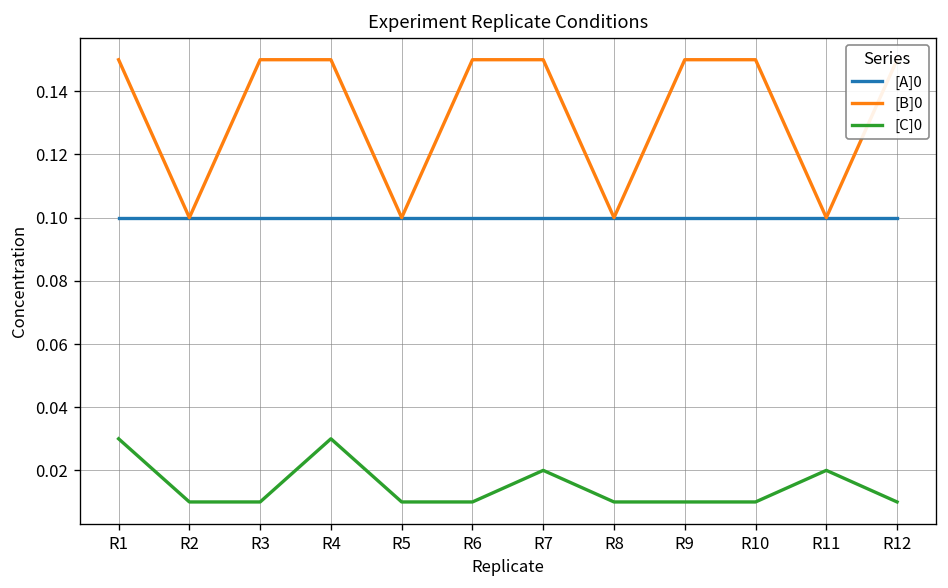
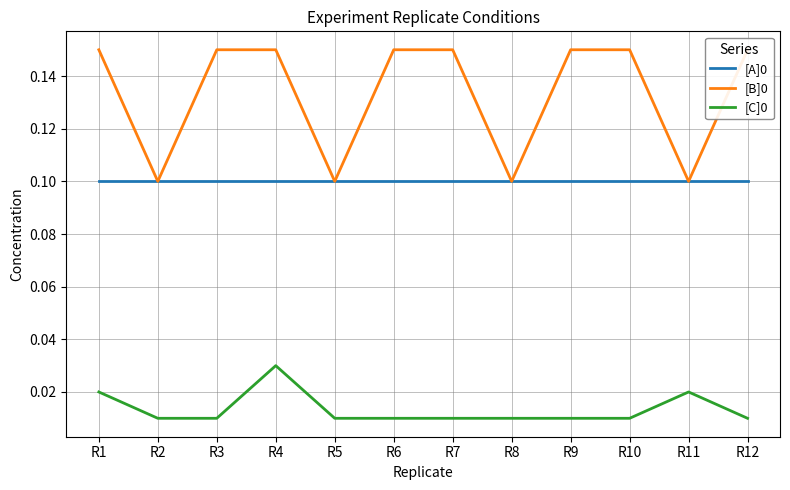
  {
    "[A]0": {
      "R1": 0.10,
      "R3": 0.10,
      "R4": 0.10,
      "R6": 0.10,
      "R7": 0.10,
      "R9": 0.10,
      "R10": 0.10,
      "R12": 0.10
    },
    "[B]0": {
      "R1": 0.15,
      "R3": 0.15,
      "R4": 0.15,
      "R6": 0.15,
      "R7": 0.15,
      "R9": 0.15,
      "R10": 0.15
    },
    "[C]0": {
-     "R1": 0.03,
+     "R1": 0.02,
      "R2": 0.01,
      "R3": 0.01,
      "R4": 0.03,
      "R5": 0.01,
      "R6": 0.01,
-     "R7": 0.02,
+     "R7": 0.01,
      "R8": 0.01,
      "R9": 0.01,
      "R10": 0.01,
      "R11": 0.02,
      "R12": 0.01
    }
  }
